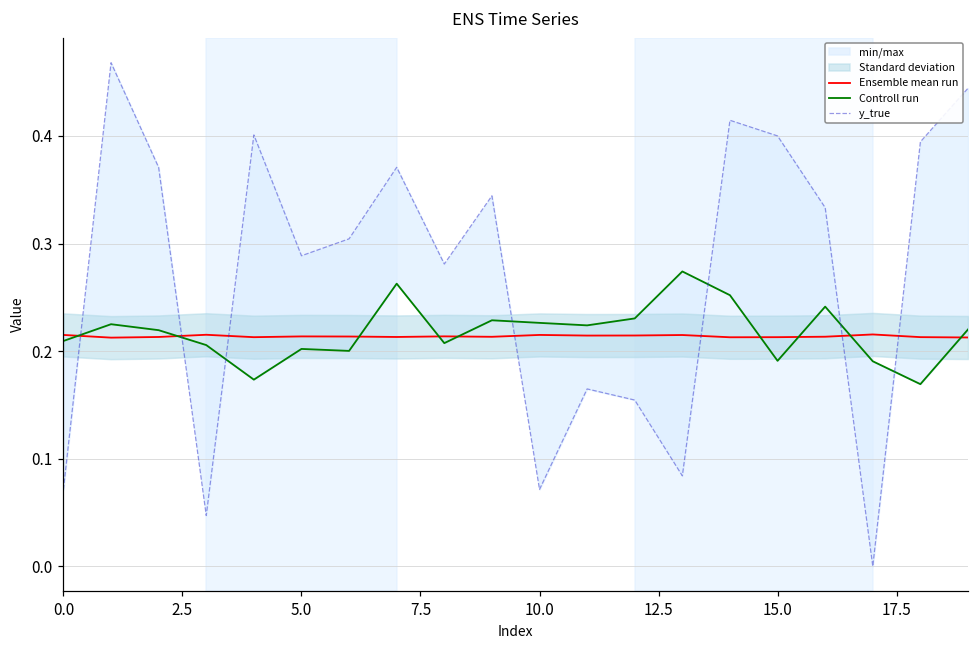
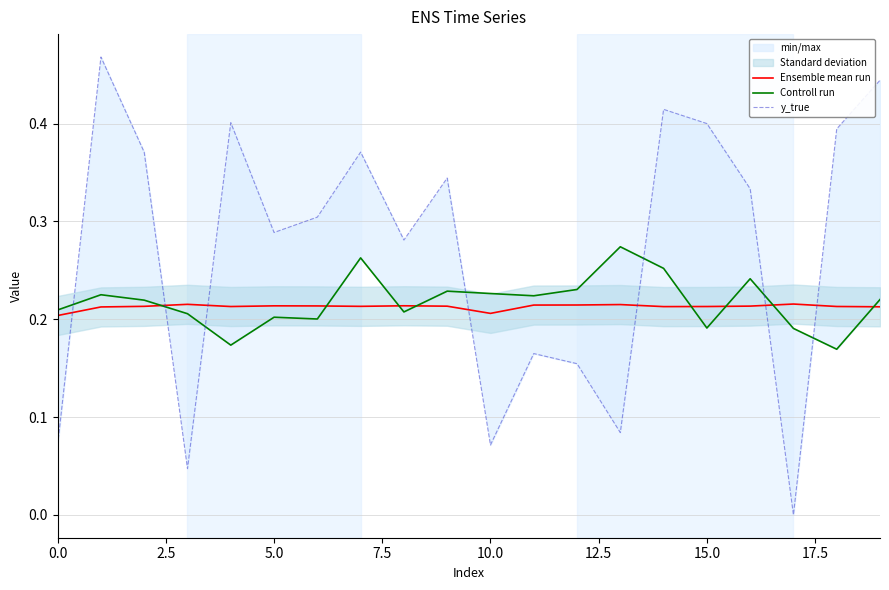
  {
    "Ensemble mean run": {
-     "0.0": 0.22,
+     "0.0": 0.20,
      "5.0": 0.21,
-     "10.0": 0.22,
+     "10.0": 0.21,
      "15.0": 0.21
    },
    "Controll run": {
      "5.0": 0.20,
      "15.0": 0.19
    },
    "y_true": {
      "0.0": 0.07,
      "10.0": 0.07
    }
  }
